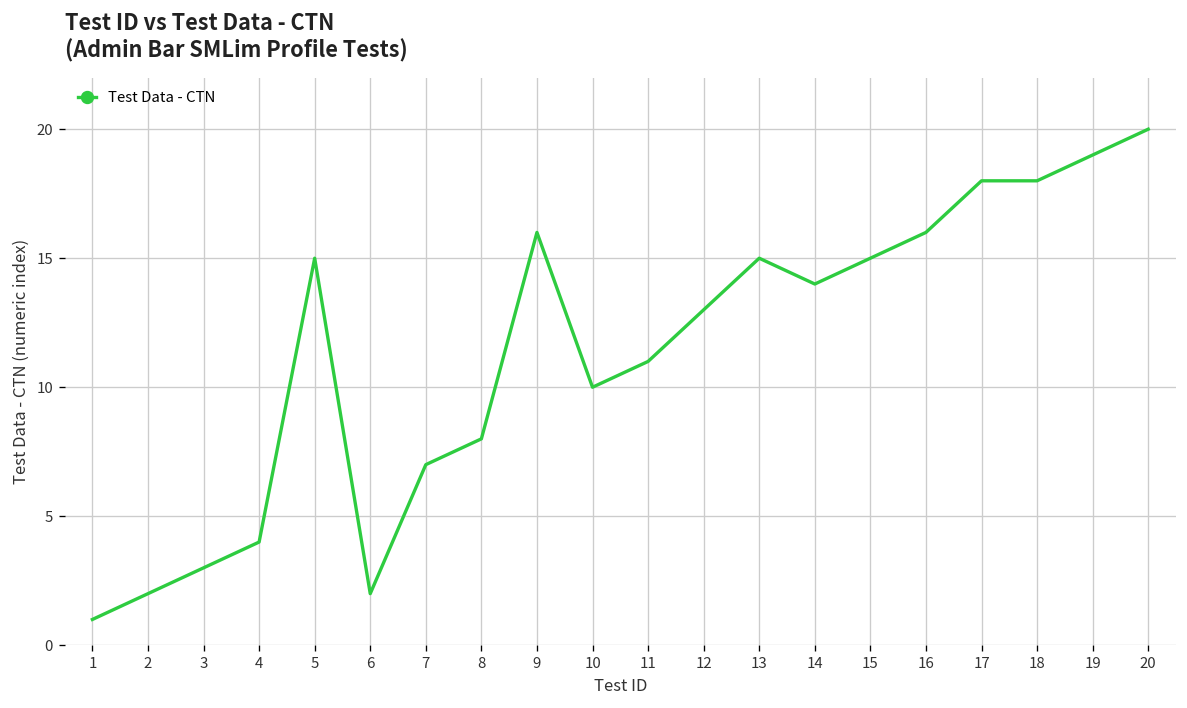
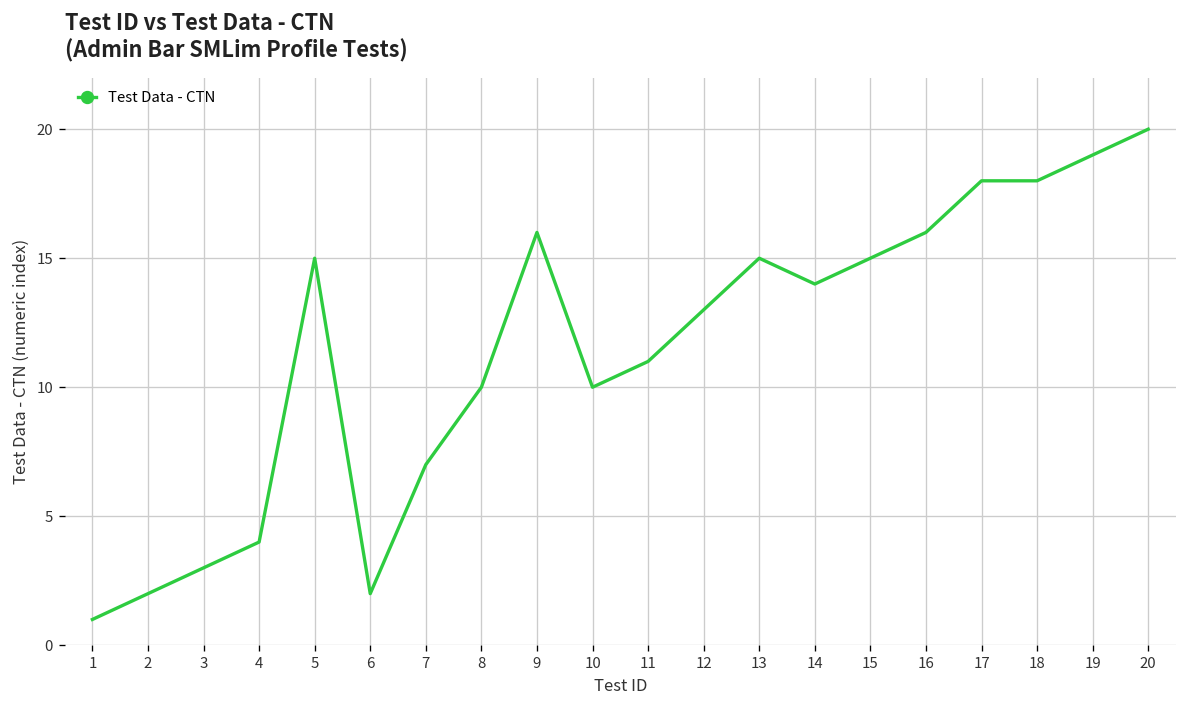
  {
    "1": 1,
    "2": 2,
    "3": 3,
    "4": 4,
    "5": 15,
    "6": 2,
    "7": 7,
-   "8": 8,
+   "8": 10,
    "9": 16,
    "10": 10,
    "11": 11,
    "12": 13,
    "13": 15,
    "14": 14,
    "15": 15,
    "16": 16,
    "17": 18,
    "18": 18,
    "19": 19,
    "20": 20
  }
